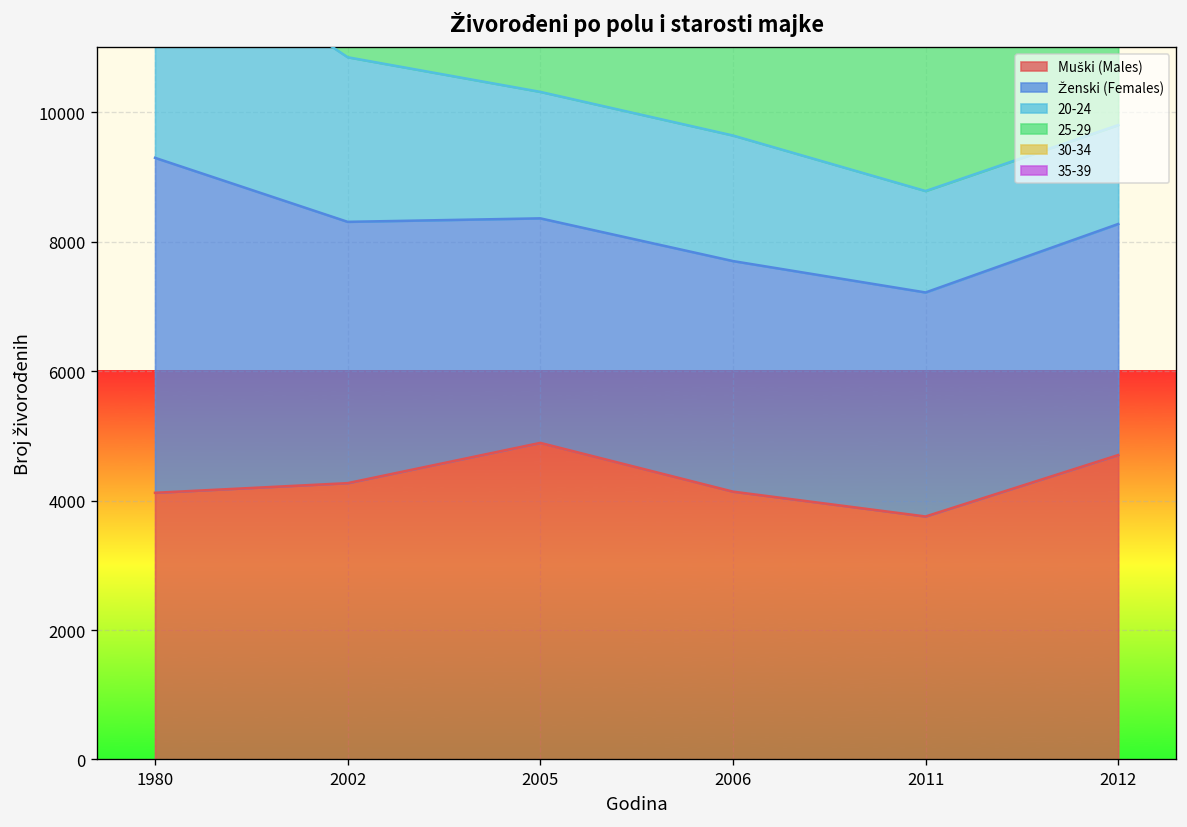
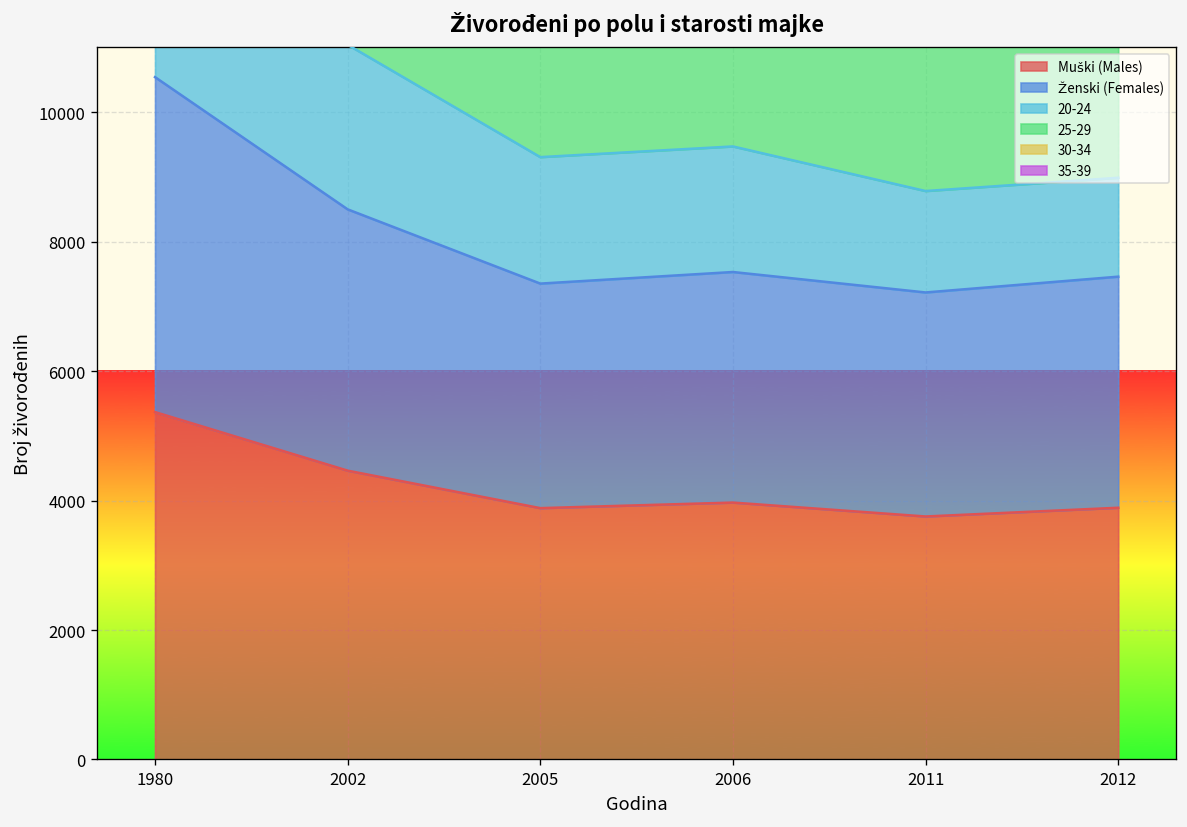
  {
    "Muški (Males)": {
-     "1980": 4100,
-     "2002": 4300,
-     "2005": 4900,
-     "2006": 4100,
+     "1980": 5400,
+     "2002": 4500,
+     "2005": 3900,
+     "2006": 4000,
      "2011": 3800,
-     "2012": 4700
+     "2012": 3900
    }
  }
